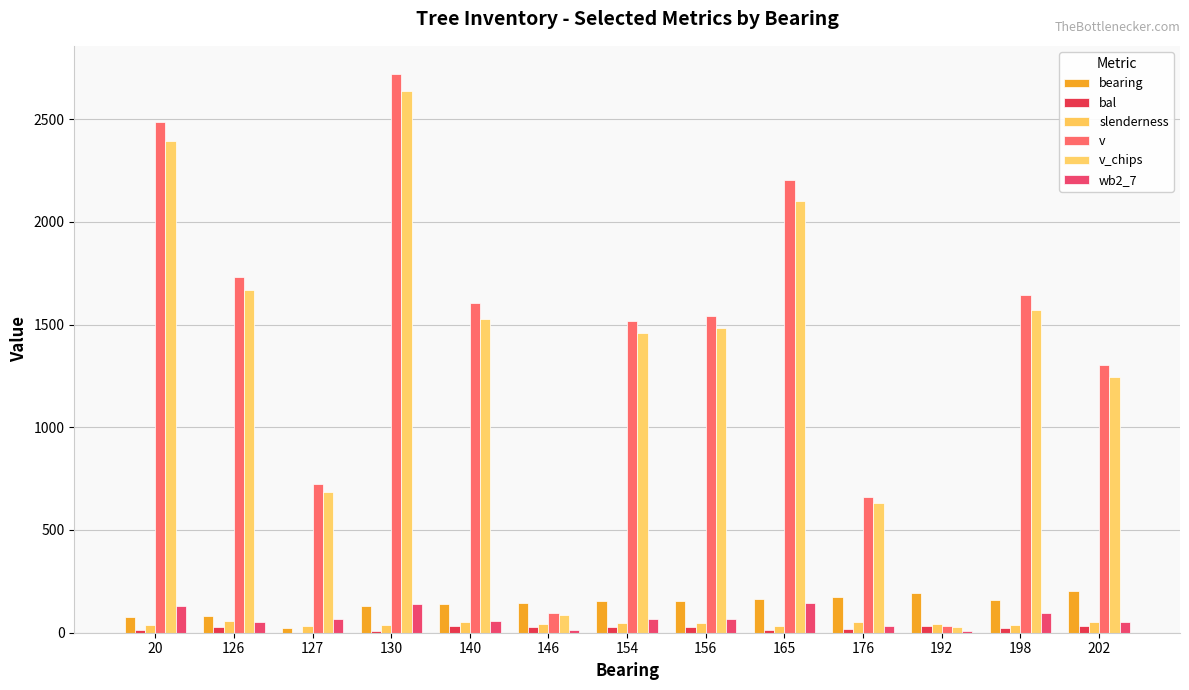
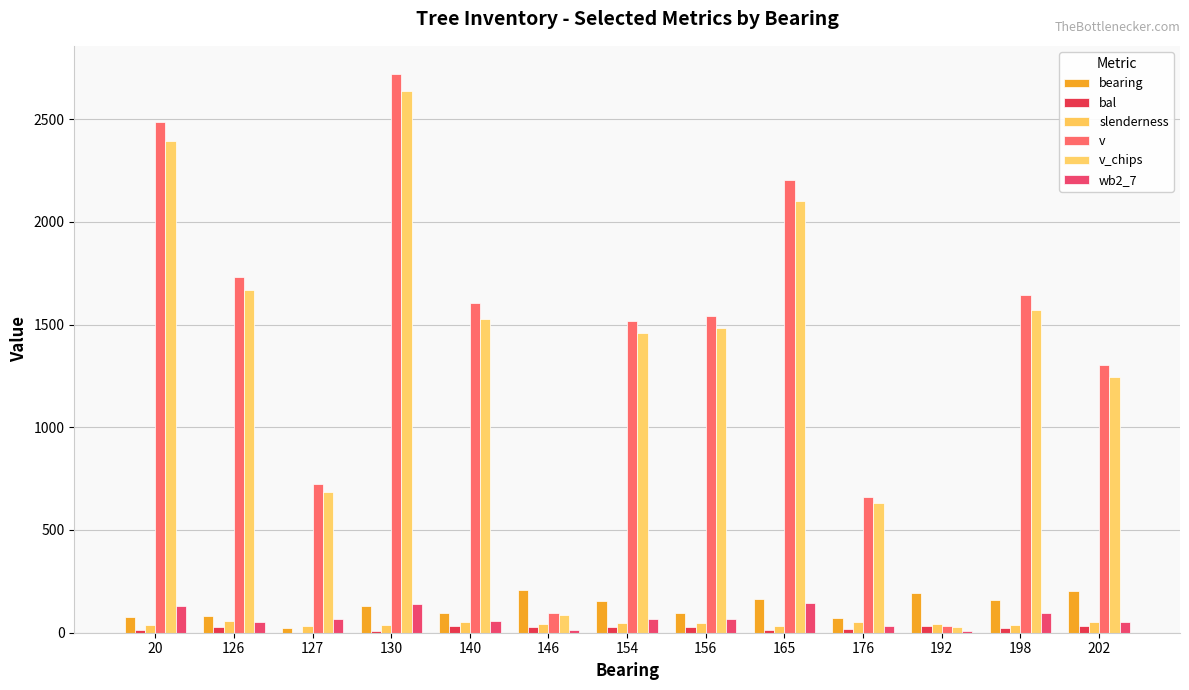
  {
    "bearing": {
      "20": 80,
      "126": 80,
      "127": 20,
      "130": 130,
-     "140": 140,
-     "146": 150,
+     "140": 100,
+     "146": 210,
      "154": 150,
-     "156": 160,
+     "156": 100,
      "165": 170,
-     "176": 180,
+     "176": 70,
      "192": 190,
      "198": 160,
      "202": 200
    }
  }
